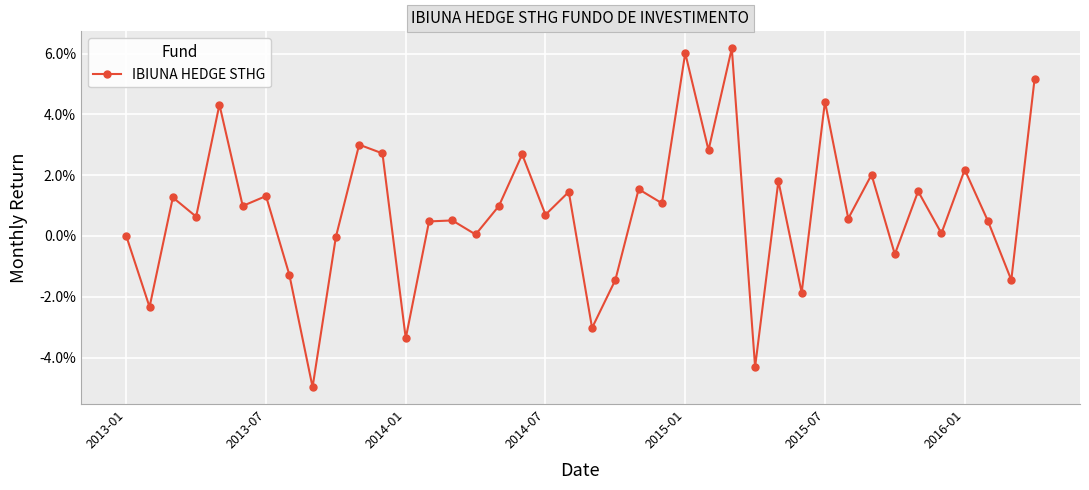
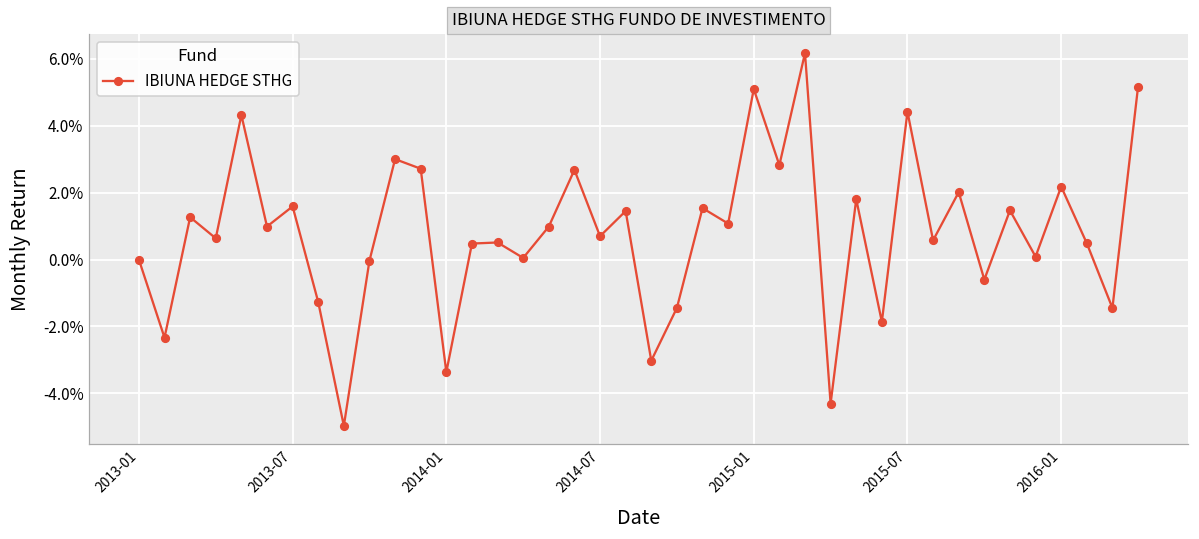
  {
    "2013-01": "0.0%",
-   "2013-07": "1.3%",
+   "2013-07": "1.6%",
    "2014-01": "-3.4%",
    "2014-07": "0.7%",
-   "2015-01": "6.0%",
+   "2015-01": "5.1%",
    "2015-07": "4.4%",
    "2016-01": "2.2%"
  }
